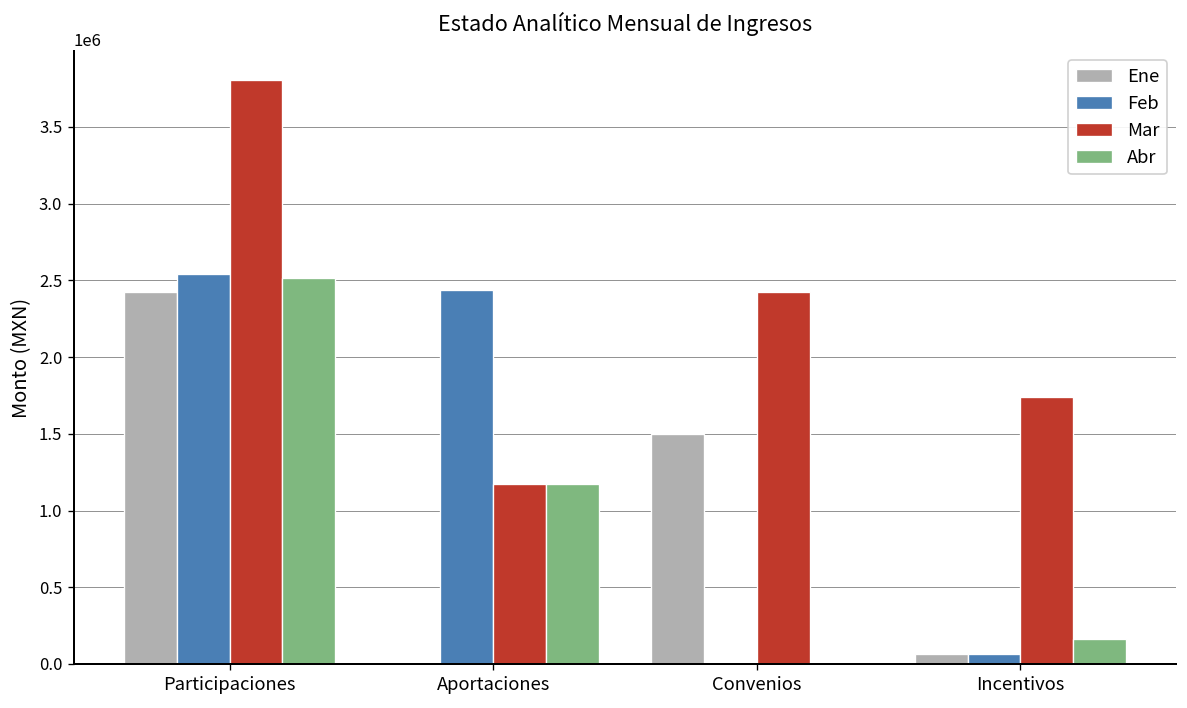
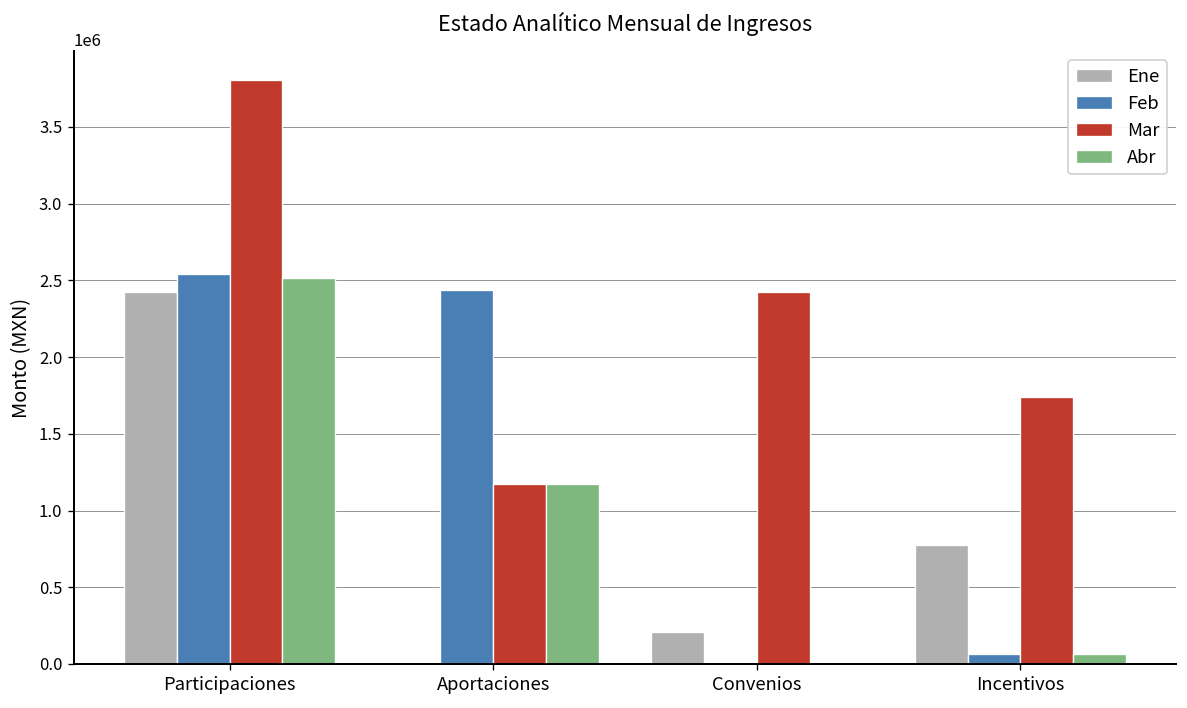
  {
    "Ene": {
      "Participaciones": 2420000,
      "Aportaciones": 0,
-     "Convenios": 1500000,
-     "Incentivos": 60000
+     "Convenios": 210000,
+     "Incentivos": 780000
    },
    "Feb": {
      "Participaciones": 2540000,
      "Aportaciones": 2440000,
      "Convenios": 0,
      "Incentivos": 60000
    },
    "Mar": {
      "Participaciones": 3800000,
      "Aportaciones": 1180000,
      "Convenios": 2420000,
      "Incentivos": 1740000
    },
    "Abr": {
      "Participaciones": 2520000,
      "Aportaciones": 1170000,
      "Convenios": 0,
-     "Incentivos": 160000
+     "Incentivos": 60000
    }
  }
